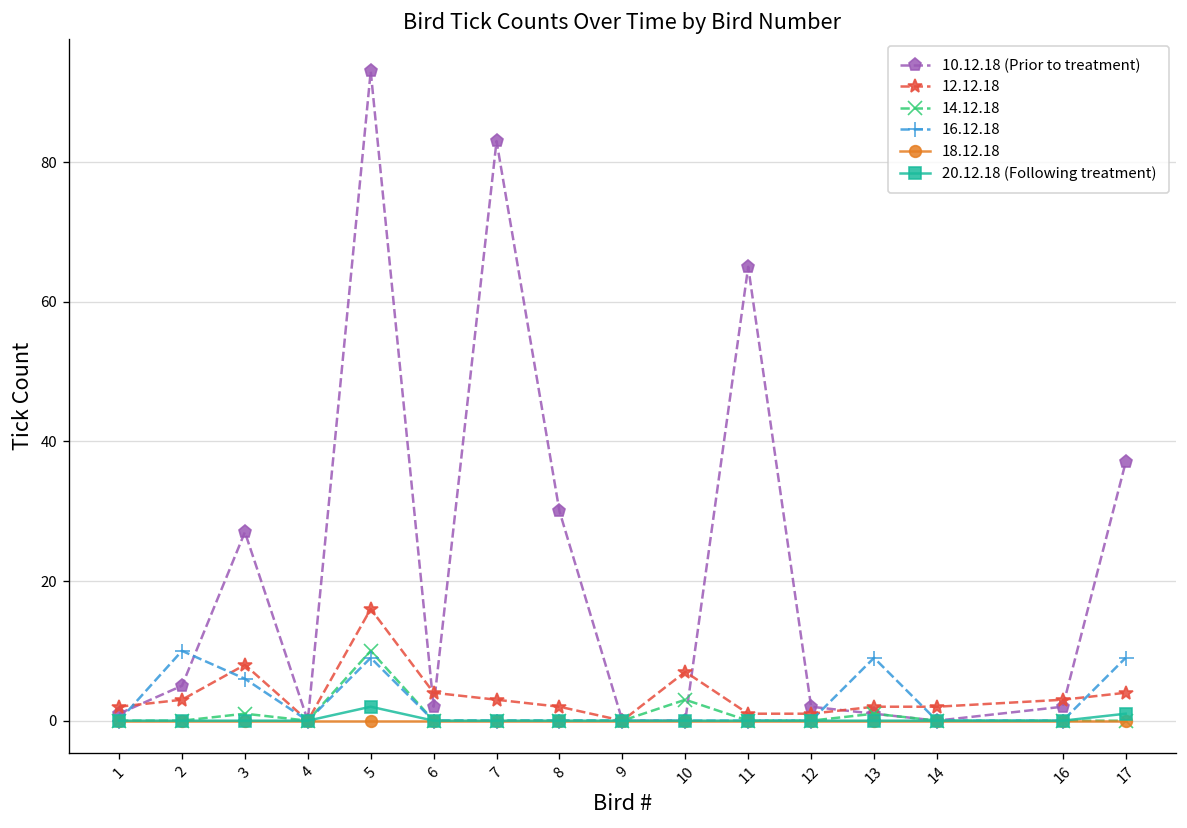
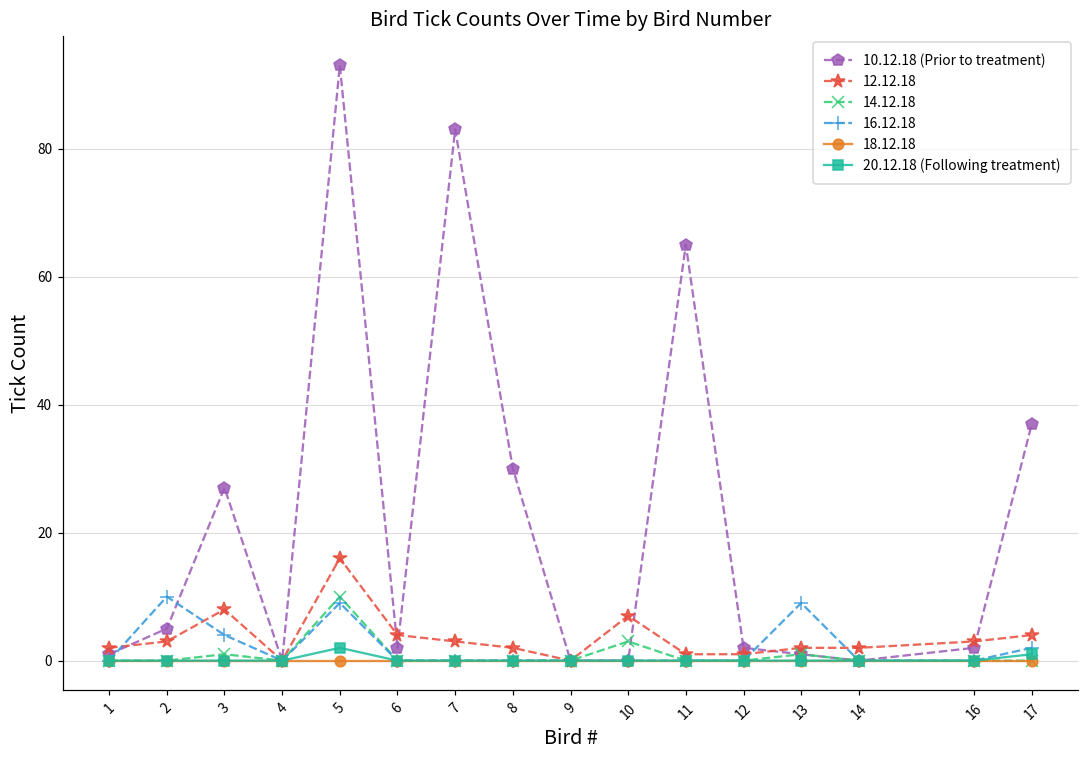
  {
    "10.12.18 (Prior to treatment)": {
      "1": 1,
      "2": 5,
      "3": 27,
      "5": 93,
      "6": 2,
      "7": 83,
      "8": 30,
      "11": 65,
      "12": 2,
      "16": 2,
      "17": 37
    },
    "16.12.18": {
      "2": 10,
-     "3": 6,
+     "3": 4,
      "5": 9,
      "13": 9,
-     "17": 9
+     "17": 2
    }
  }
